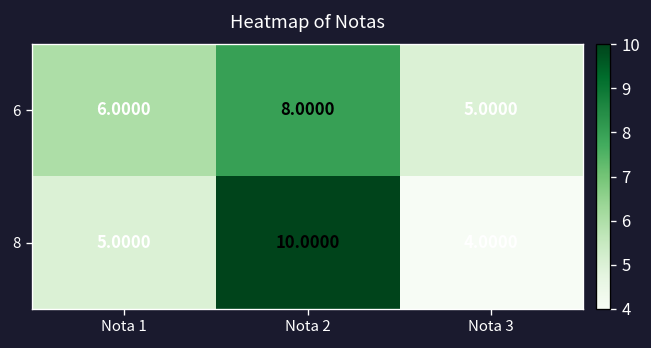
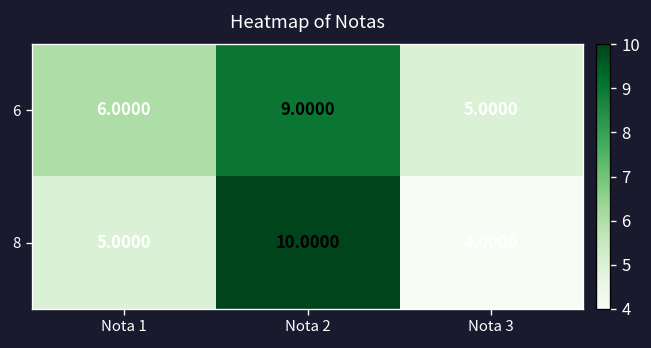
  {
    "6": {
      "Nota 1": 6.0000,
-     "Nota 2": 8.0000
+     "Nota 2": 9.0000
    },
    "8": {
      "Nota 2": 10.0000
    }
  }
